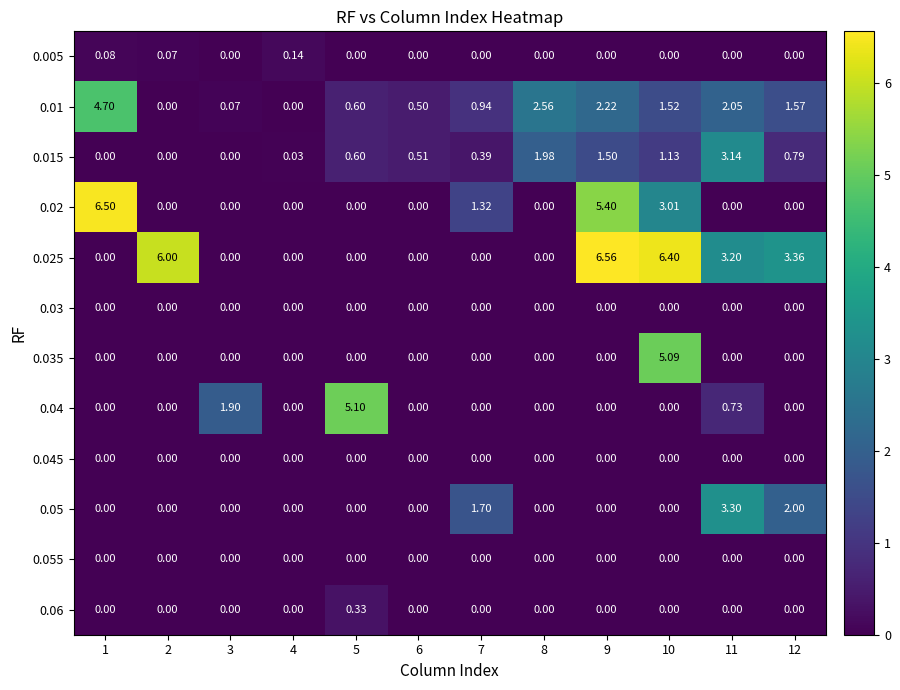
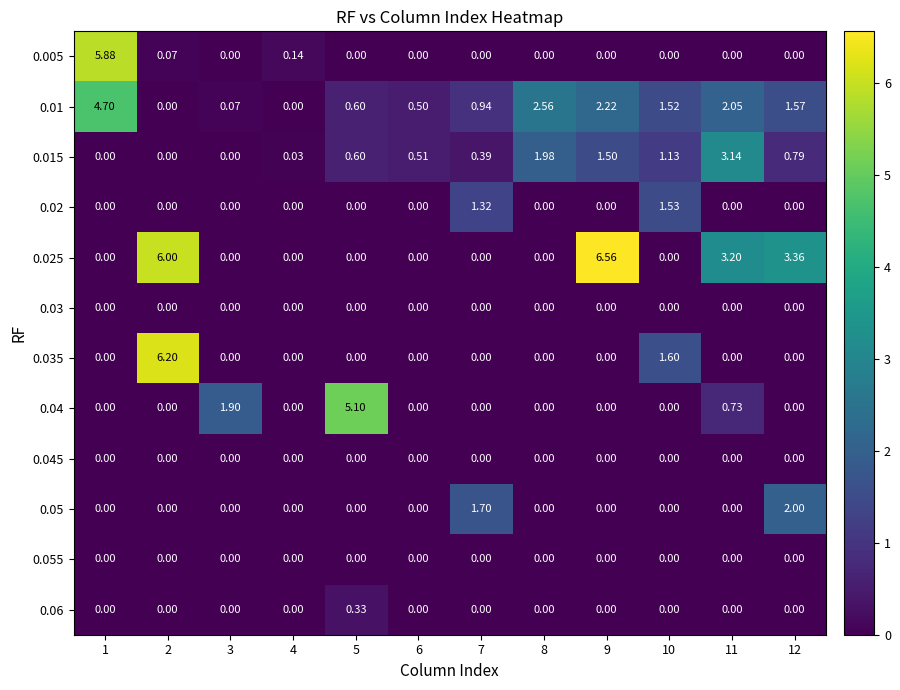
  {
    "0.005": {
-     "1": 0.08,
+     "1": 5.88,
      "2": 0.07,
      "3": 0.00,
      "4": 0.14,
      "5": 0.00,
      "6": 0.00,
      "7": 0.00,
      "8": 0.00,
      "9": 0.00,
      "10": 0.00,
      "11": 0.00,
      "12": 0.00
    },
    "0.01": {
      "1": 4.70,
      "2": 0.00,
      "3": 0.07,
      "4": 0.00,
      "5": 0.60,
      "6": 0.50,
      "7": 0.94,
      "8": 2.56,
      "9": 2.22,
      "10": 1.52,
      "11": 2.05,
      "12": 1.57
    },
    "0.015": {
      "1": 0.00,
      "2": 0.00,
      "3": 0.00,
      "4": 0.03,
      "5": 0.60,
      "6": 0.51,
      "7": 0.39,
      "8": 1.98,
      "9": 1.50,
      "10": 1.13,
      "11": 3.14,
      "12": 0.79
    },
    "0.02": {
-     "1": 6.50,
+     "1": 0.00,
      "2": 0.00,
      "3": 0.00,
      "4": 0.00,
      "5": 0.00,
      "6": 0.00,
      "7": 1.32,
      "8": 0.00,
-     "9": 5.40,
-     "10": 3.01,
+     "9": 0.00,
+     "10": 1.53,
      "11": 0.00,
      "12": 0.00
    },
    "0.025": {
      "1": 0.00,
      "2": 6.00,
      "3": 0.00,
      "4": 0.00,
      "5": 0.00,
      "6": 0.00,
      "7": 0.00,
      "8": 0.00,
      "9": 6.56,
-     "10": 6.40,
+     "10": 0.00,
      "11": 3.20,
      "12": 3.36
    },
    "0.03": {
      "1": 0.00,
      "2": 0.00,
      "3": 0.00,
      "4": 0.00,
      "5": 0.00,
      "6": 0.00,
      "7": 0.00,
      "8": 0.00,
      "9": 0.00,
      "10": 0.00,
      "11": 0.00,
      "12": 0.00
    },
    "0.035": {
      "1": 0.00,
-     "2": 0.00,
+     "2": 6.20,
      "3": 0.00,
      "4": 0.00,
      "5": 0.00,
      "6": 0.00,
      "7": 0.00,
      "8": 0.00,
      "9": 0.00,
-     "10": 5.09,
+     "10": 1.60,
      "11": 0.00,
      "12": 0.00
    },
    "0.04": {
      "1": 0.00,
      "2": 0.00,
      "3": 1.90,
      "4": 0.00,
      "5": 5.10,
      "6": 0.00,
      "7": 0.00,
      "8": 0.00,
      "9": 0.00,
      "10": 0.00,
      "11": 0.73,
      "12": 0.00
    },
    "0.045": {
      "1": 0.00,
      "2": 0.00,
      "3": 0.00,
      "4": 0.00,
      "5": 0.00,
      "6": 0.00,
      "7": 0.00,
      "8": 0.00,
      "9": 0.00,
      "10": 0.00,
      "11": 0.00,
      "12": 0.00
    },
    "0.05": {
      "1": 0.00,
      "2": 0.00,
      "3": 0.00,
      "4": 0.00,
      "5": 0.00,
      "6": 0.00,
      "7": 1.70,
      "8": 0.00,
      "9": 0.00,
      "10": 0.00,
-     "11": 3.30,
+     "11": 0.00,
      "12": 2.00
    },
    "0.055": {
      "1": 0.00,
      "2": 0.00,
      "3": 0.00,
      "4": 0.00,
      "5": 0.00,
      "6": 0.00,
      "7": 0.00,
      "8": 0.00,
      "9": 0.00,
      "10": 0.00,
      "11": 0.00,
      "12": 0.00
    },
    "0.06": {
      "1": 0.00,
      "2": 0.00,
      "3": 0.00,
      "4": 0.00,
      "5": 0.33,
      "6": 0.00,
      "7": 0.00,
      "8": 0.00,
      "9": 0.00,
      "10": 0.00,
      "11": 0.00,
      "12": 0.00
    }
  }
